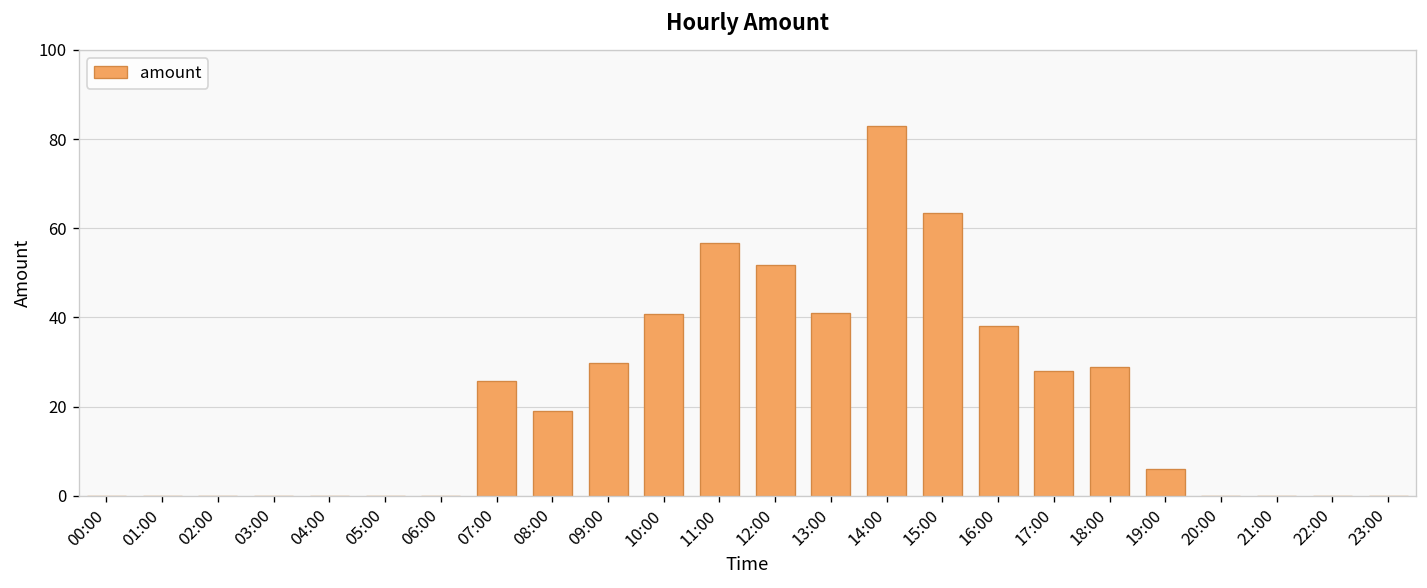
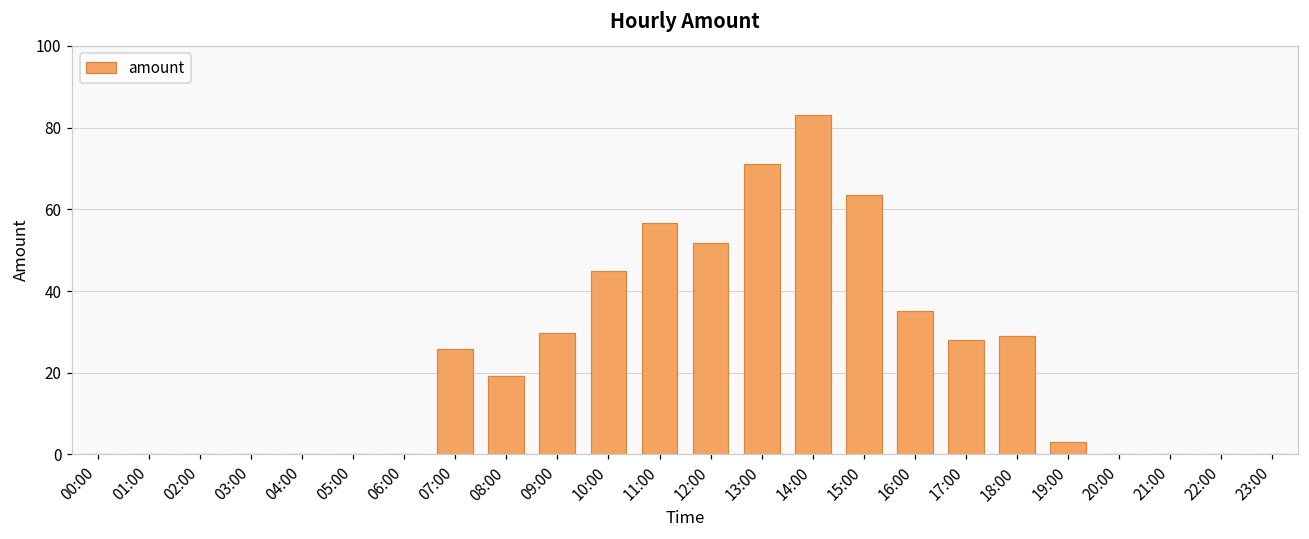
  {
    "00:00": 0,
    "01:00": 0,
    "02:00": 0,
    "03:00": 0,
    "04:00": 0,
    "05:00": 0,
    "06:00": 0,
    "07:00": 26,
    "08:00": 19,
    "09:00": 30,
-   "10:00": 41,
+   "10:00": 45,
    "11:00": 57,
    "12:00": 52,
-   "13:00": 41,
+   "13:00": 71,
    "14:00": 83,
    "15:00": 64,
-   "16:00": 38,
+   "16:00": 35,
    "17:00": 28,
    "18:00": 29,
-   "19:00": 6,
+   "19:00": 3,
    "20:00": 0,
    "21:00": 0,
    "22:00": 0,
    "23:00": 0
  }
